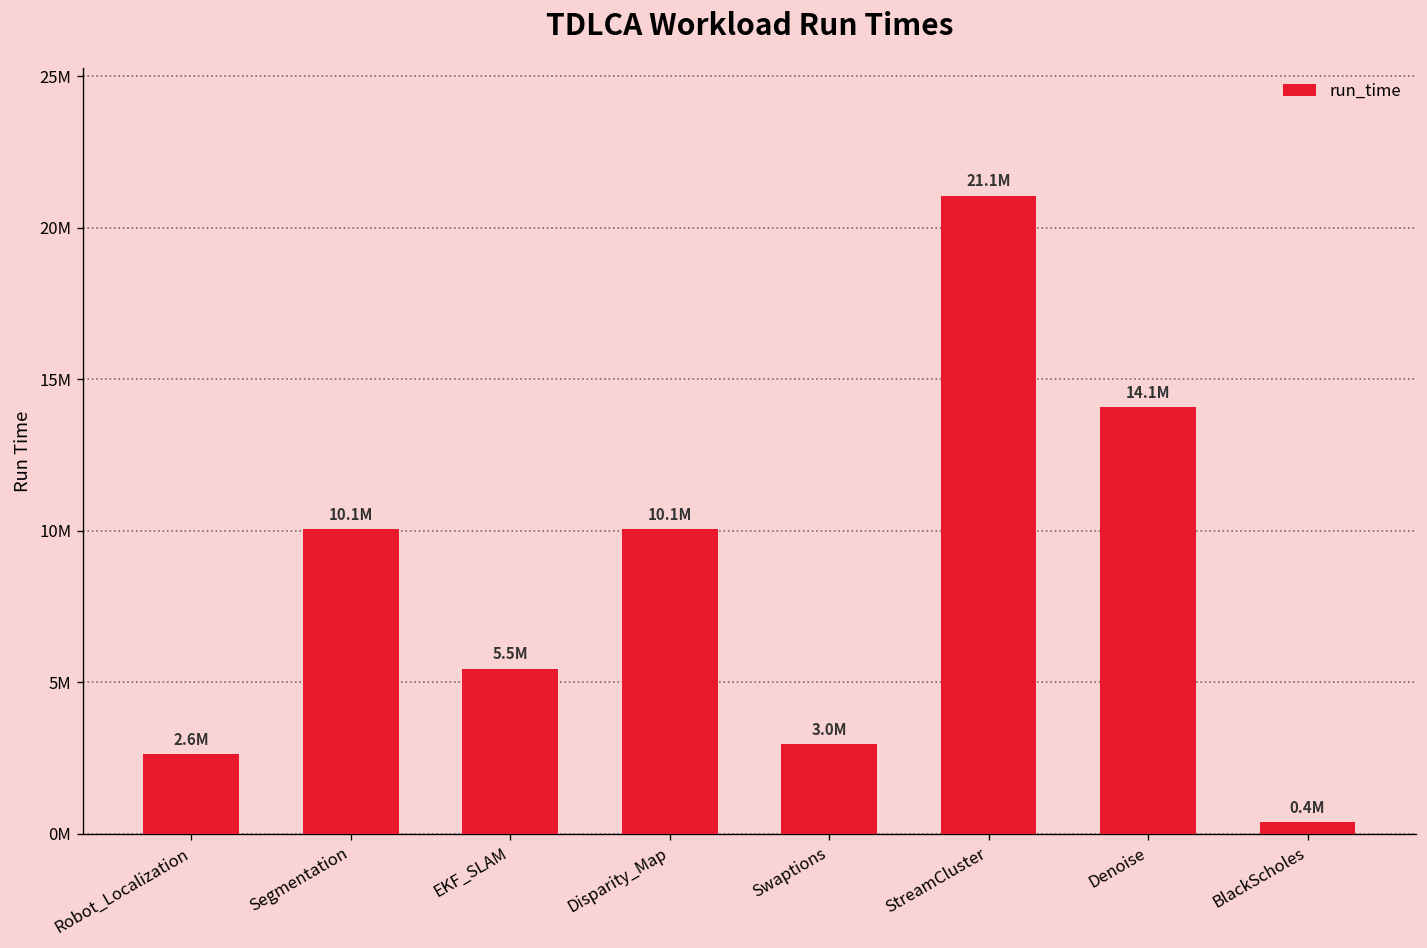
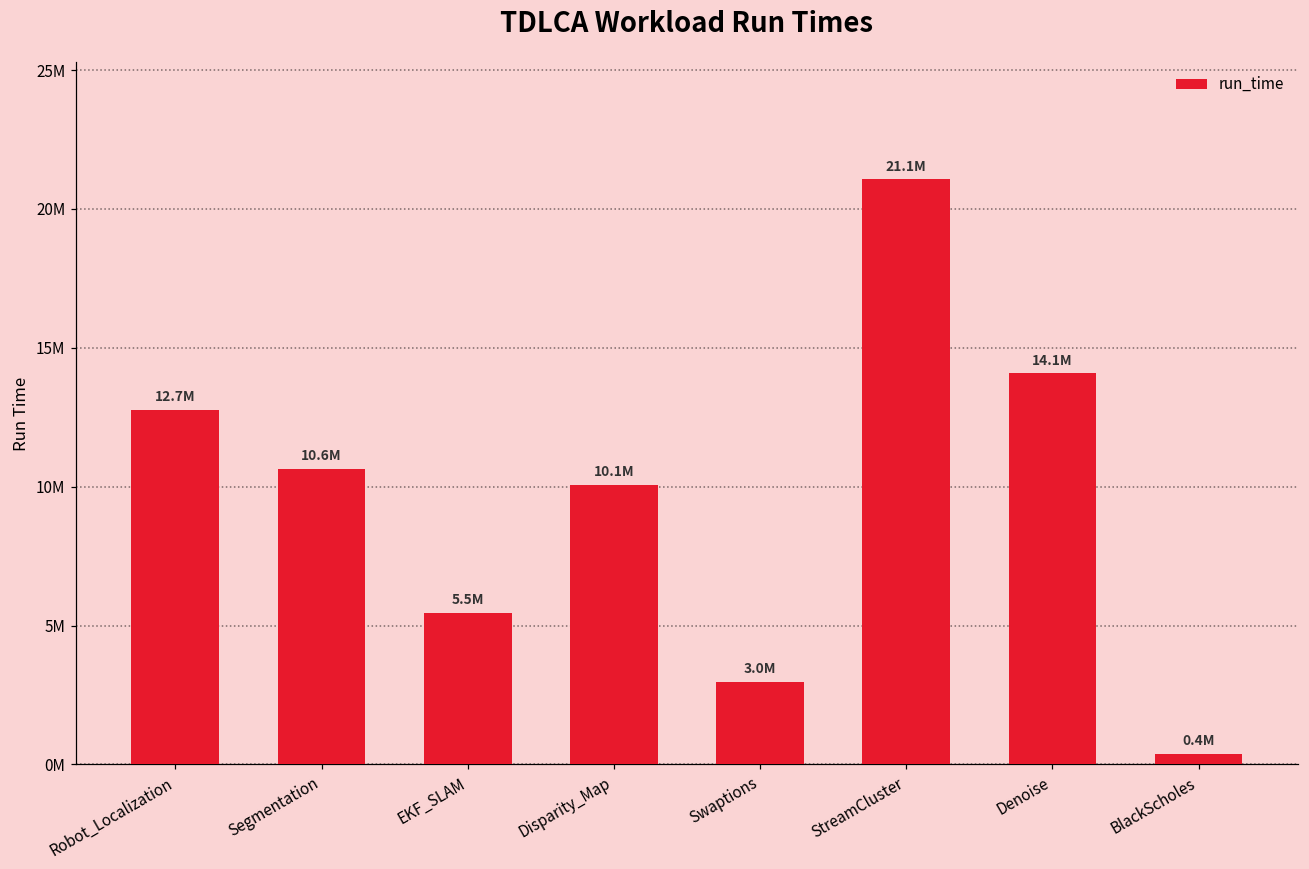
  {
-   "Robot_Localization": "2.6M",
-   "Segmentation": "10.1M",
+   "Robot_Localization": "12.7M",
+   "Segmentation": "10.6M",
    "EKF_SLAM": "5.5M",
    "Disparity_Map": "10.1M",
    "Swaptions": "3.0M",
    "StreamCluster": "21.1M",
    "Denoise": "14.1M",
    "BlackScholes": "0.4M"
  }
